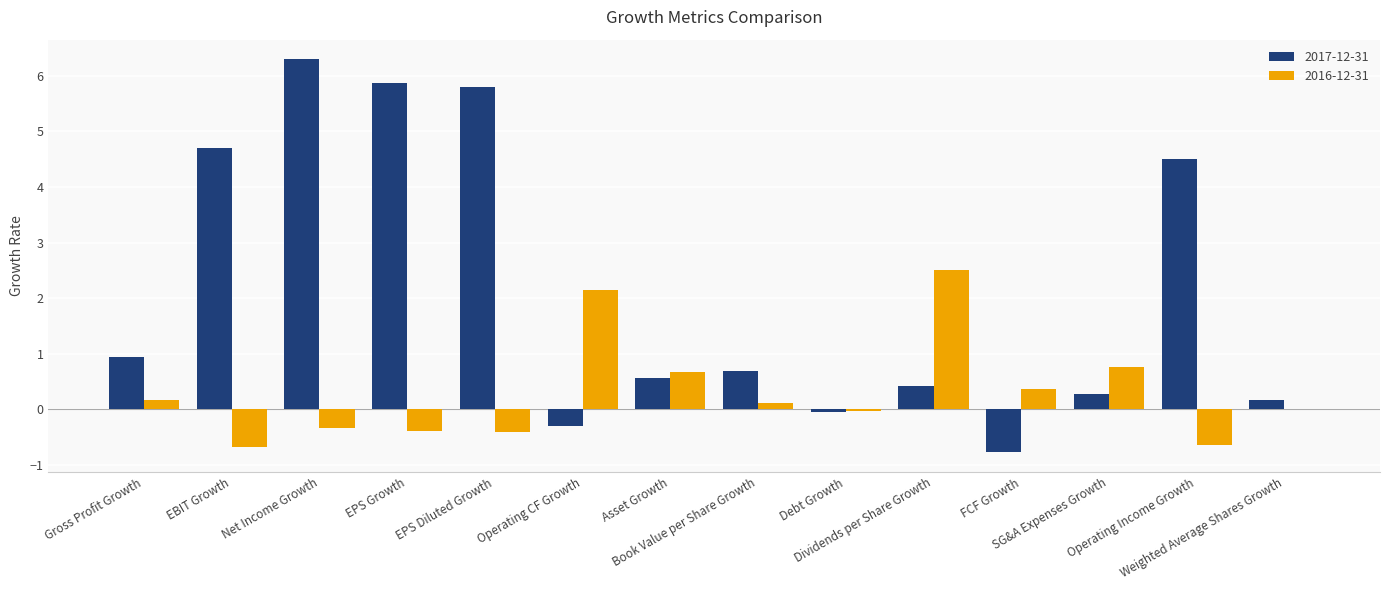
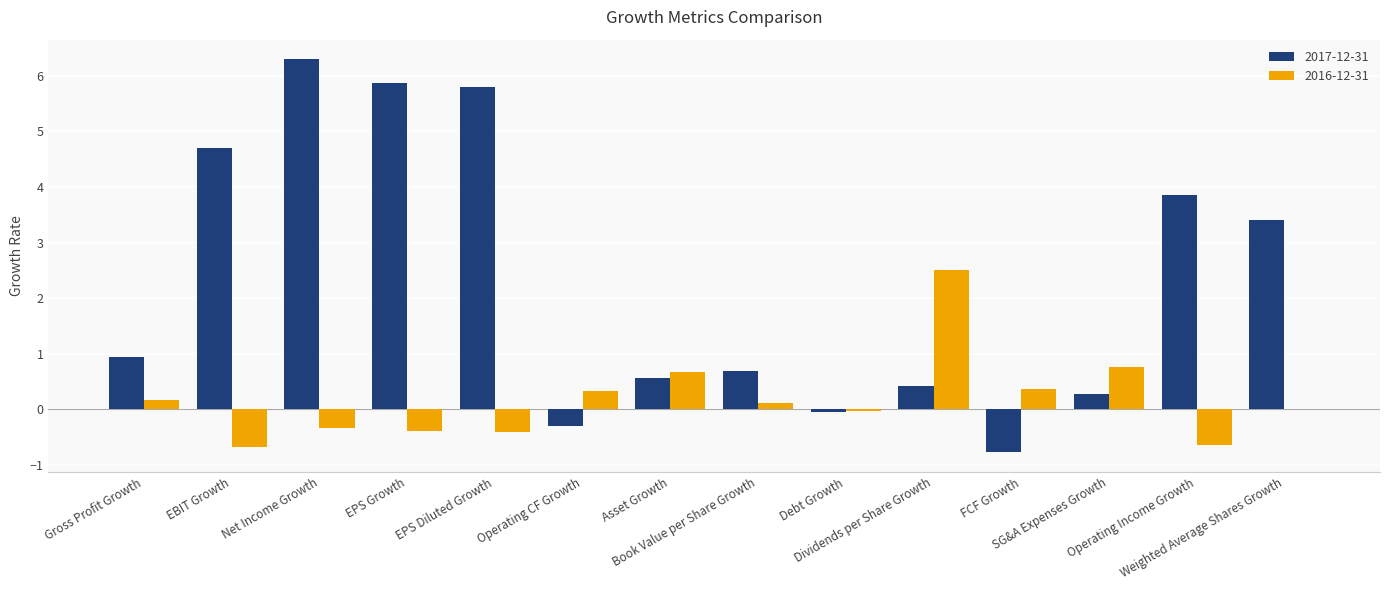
  {
    "2017-12-31": {
      "Gross Profit Growth": 1.0,
      "EBIT Growth": 4.7,
      "Net Income Growth": 6.3,
      "EPS Growth": 5.9,
      "EPS Diluted Growth": 5.8,
      "Operating CF Growth": -0.3,
      "Asset Growth": 0.6,
      "Book Value per Share Growth": 0.7,
      "Debt Growth": 0.0,
      "Dividends per Share Growth": 0.4,
      "FCF Growth": -0.8,
      "SG&A Expenses Growth": 0.3,
-     "Operating Income Growth": 4.5,
-     "Weighted Average Shares Growth": 0.2
+     "Operating Income Growth": 3.8,
+     "Weighted Average Shares Growth": 3.4
    },
    "2016-12-31": {
      "Gross Profit Growth": 0.2,
      "EBIT Growth": -0.7,
      "Net Income Growth": -0.3,
      "EPS Growth": -0.4,
      "EPS Diluted Growth": -0.4,
-     "Operating CF Growth": 2.1,
+     "Operating CF Growth": 0.3,
      "Asset Growth": 0.7,
      "Book Value per Share Growth": 0.1,
      "Dividends per Share Growth": 2.5,
      "FCF Growth": 0.4,
      "SG&A Expenses Growth": 0.8,
      "Operating Income Growth": -0.6
    }
  }
